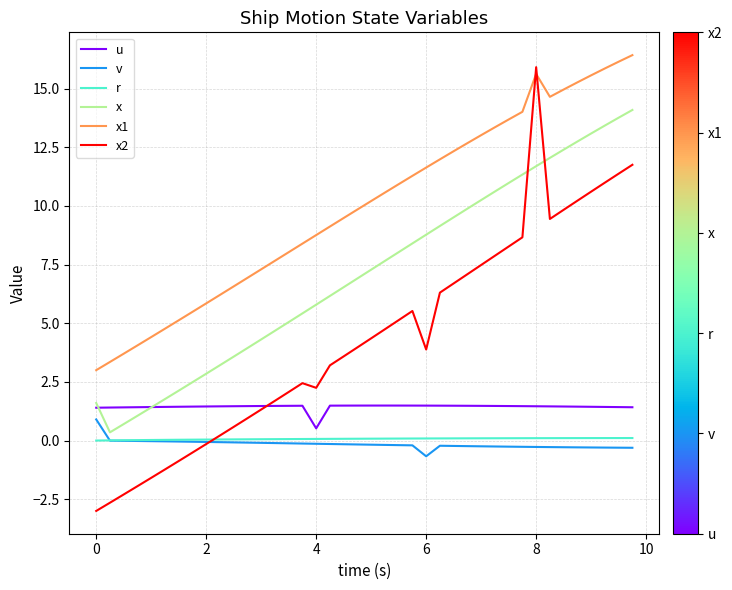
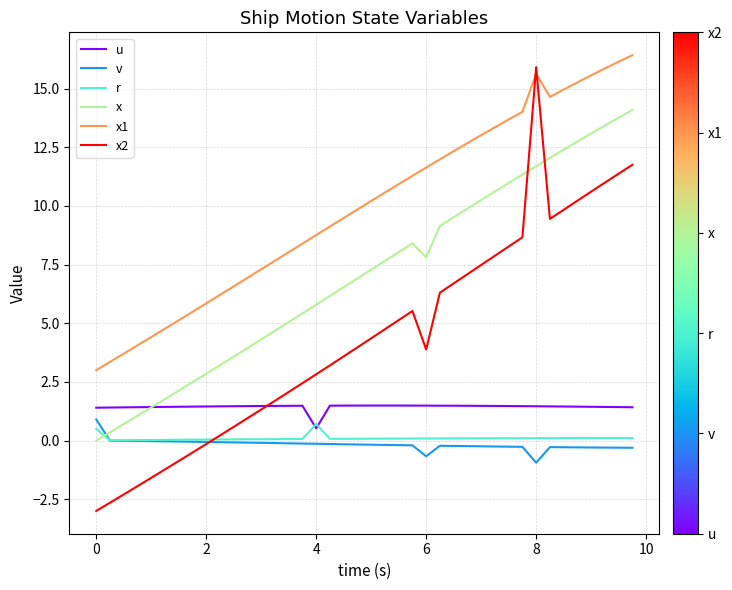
  {
    "u": {
      "0": 1.4,
      "2": 1.5,
      "4": 0.5,
      "6": 1.5,
      "8": 1.5
    },
    "v": {
      "0": 0.9,
      "4": -0.1,
      "6": -0.7,
-     "8": -0.3
+     "8": -0.9
    },
    "r": {
-     "0": 0.0,
-     "4": 0.1,
+     "0": 0.5,
+     "4": 0.7,
      "6": 0.1,
      "8": 0.1
    },
    "x": {
-     "0": 1.6,
+     "0": 0.0,
      "2": 2.8,
      "4": 5.8,
-     "6": 8.8,
+     "6": 7.8,
      "8": 11.7
    },
    "x1": {
      "0": 3.0,
      "2": 5.8,
      "4": 8.8,
      "6": 11.6,
      "8": 15.6
    },
    "x2": {
      "0": -3.0,
-     "4": 2.2,
+     "4": 2.8,
      "6": 3.9,
      "8": 15.9
    }
  }
